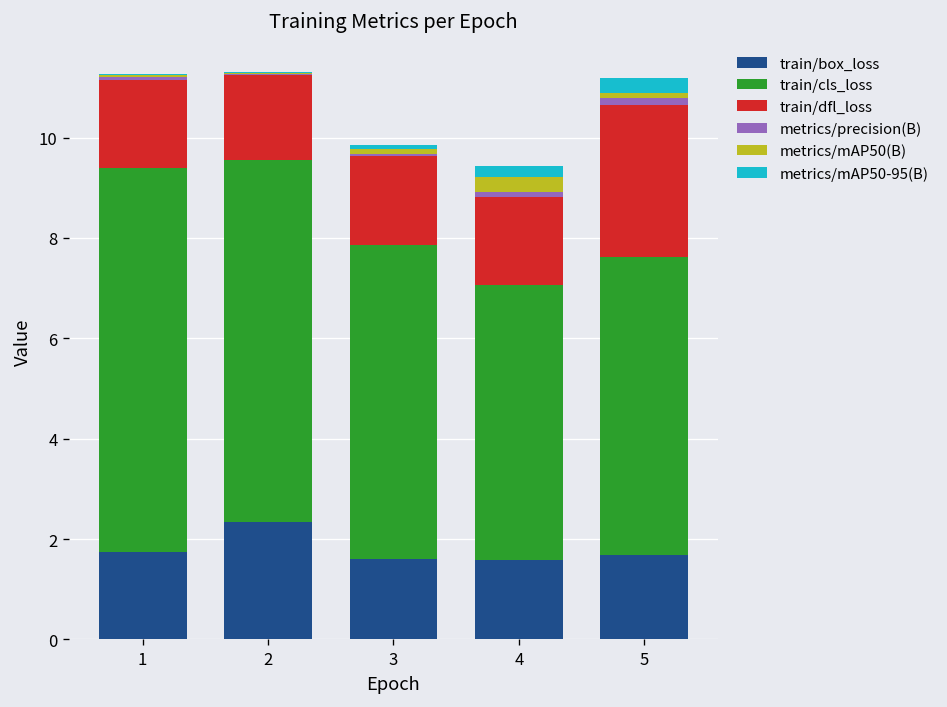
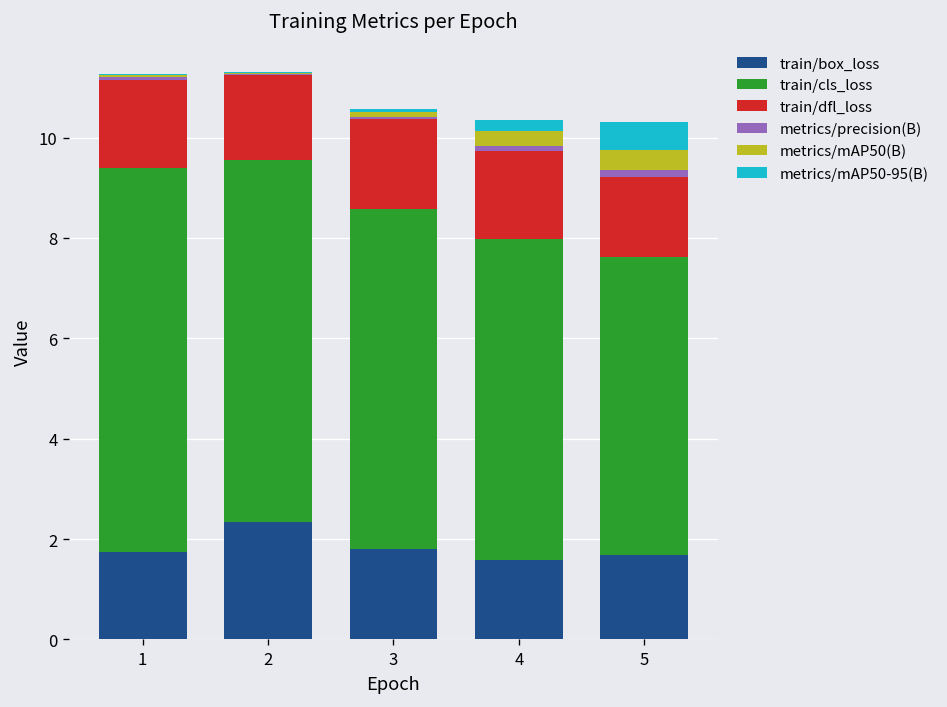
  {
    "train/box_loss": {
      "1": 1.7,
      "2": 2.3,
-     "3": 1.6,
+     "3": 1.8,
      "4": 1.6,
      "5": 1.7
    },
    "train/cls_loss": {
      "1": 7.6,
      "2": 7.2,
-     "3": 6.3,
-     "4": 5.5,
+     "3": 6.8,
+     "4": 6.4,
      "5": 5.9
    },
    "train/dfl_loss": {
      "1": 1.8,
      "2": 1.7,
      "3": 1.8,
      "4": 1.8,
-     "5": 3.0
+     "5": 1.6
    },
    "metrics/precision(B)": {
      "1": 0.1,
      "4": 0.1,
      "5": 0.1
    },
    "metrics/mAP50(B)": {
      "3": 0.1,
      "4": 0.3,
-     "5": 0.1
+     "5": 0.4
    },
    "metrics/mAP50-95(B)": {
      "3": 0.1,
      "4": 0.2,
-     "5": 0.3
+     "5": 0.6
    }
  }
